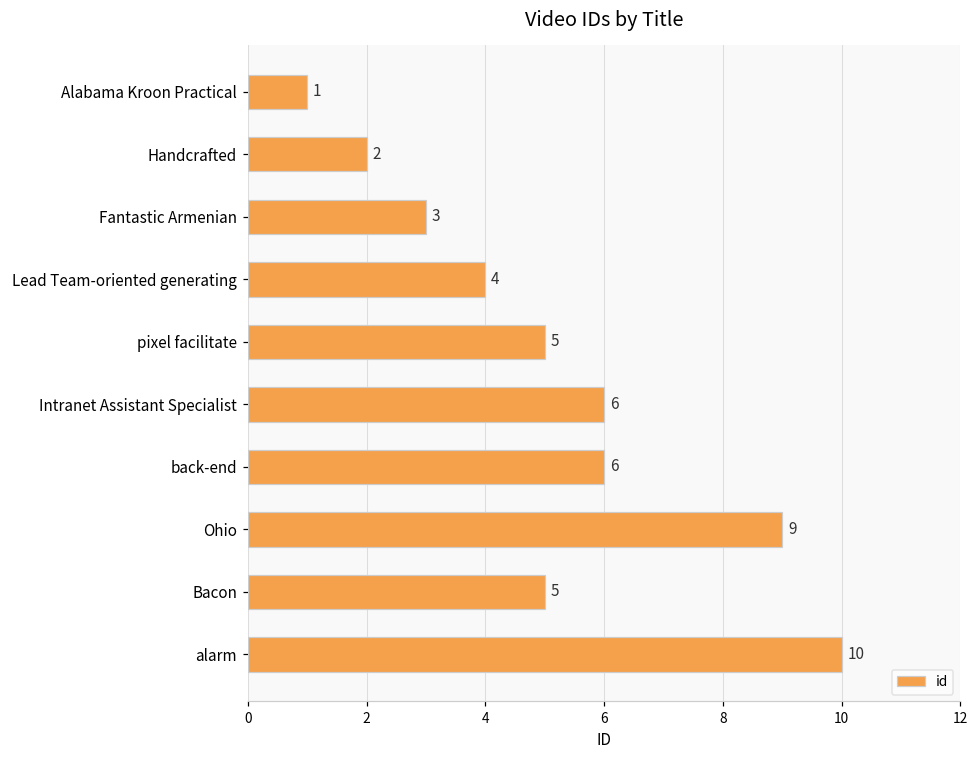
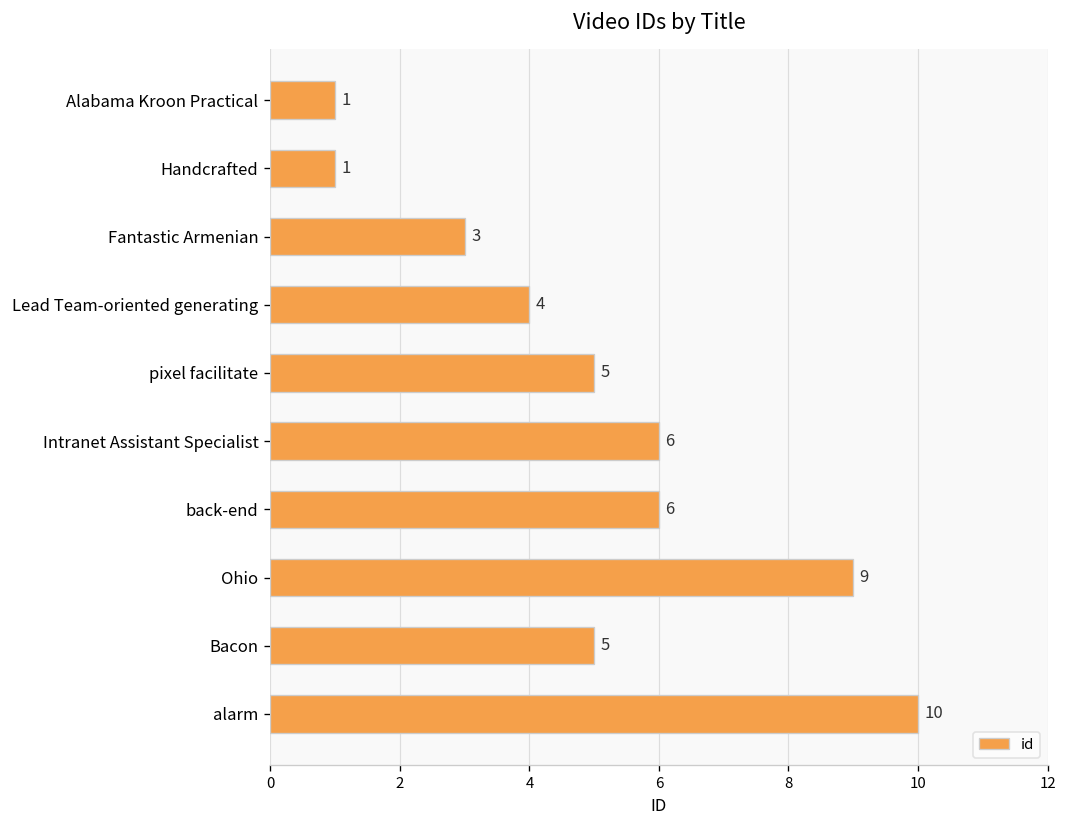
  {
    "Alabama Kroon Practical": 1,
-   "Handcrafted": 2,
+   "Handcrafted": 1,
    "Fantastic Armenian": 3,
    "Lead Team-oriented generating": 4,
    "pixel facilitate": 5,
    "Intranet Assistant Specialist": 6,
    "back-end": 6,
    "Ohio": 9,
    "Bacon": 5,
    "alarm": 10
  }
